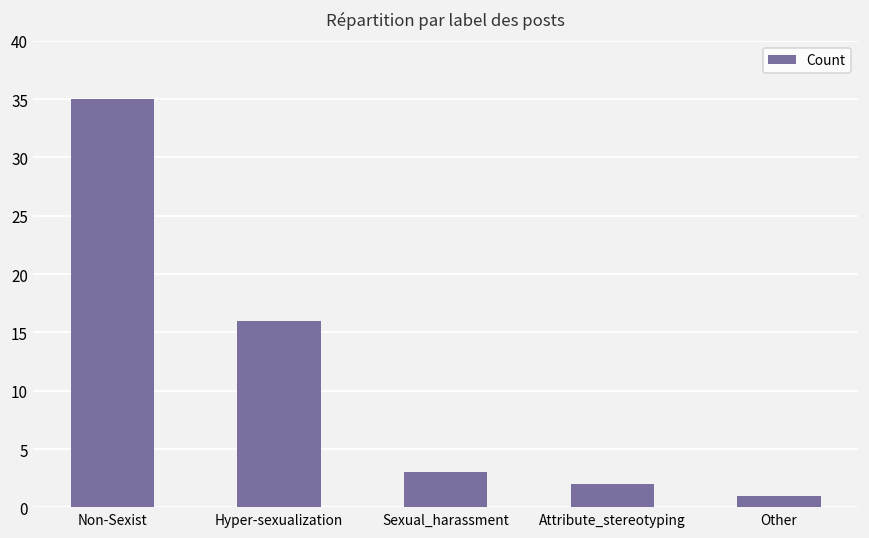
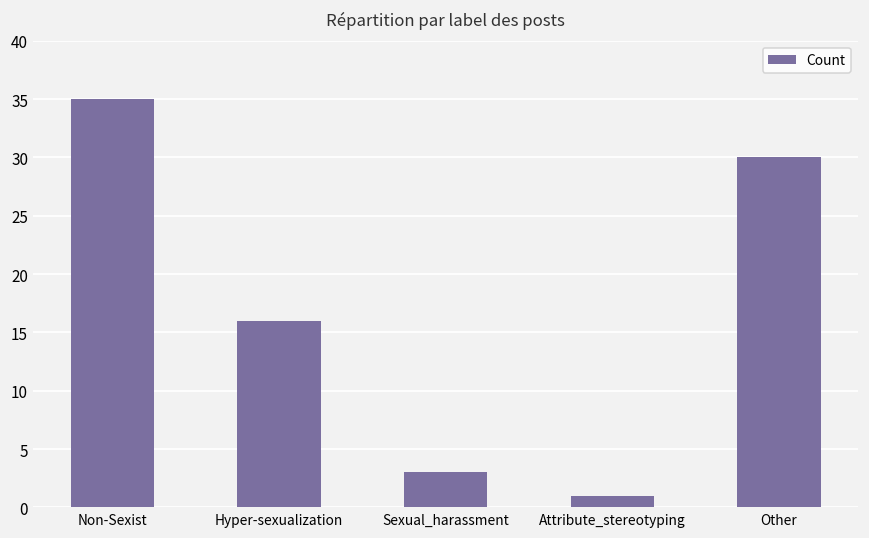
  {
    "Non-Sexist": 35,
    "Hyper-sexualization": 16,
    "Sexual_harassment": 3,
-   "Attribute_stereotyping": 2,
-   "Other": 1
+   "Attribute_stereotyping": 1,
+   "Other": 30
  }
